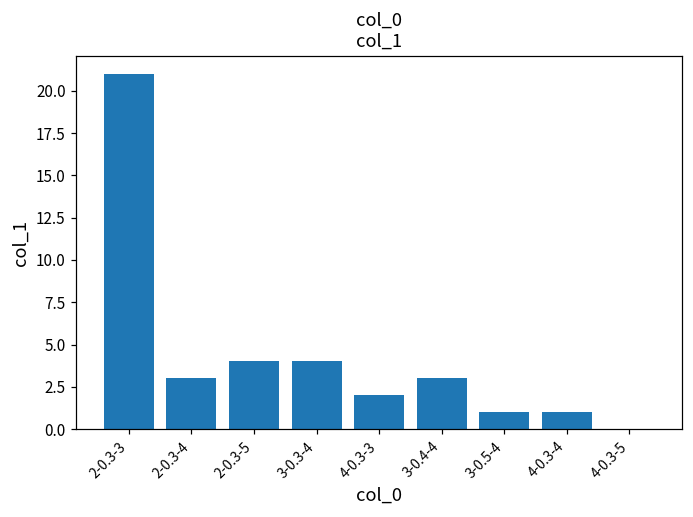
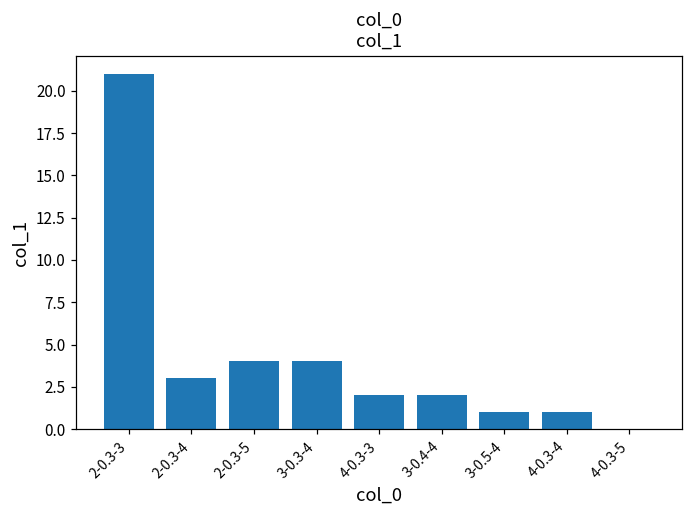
  {
    "2-0.3-3": 21,
    "2-0.3-4": 3,
    "2-0.3-5": 4,
    "3-0.3-4": 4,
    "4-0.3-3": 2,
-   "3-0.4-4": 3,
+   "3-0.4-4": 2,
    "3-0.5-4": 1,
    "4-0.3-4": 1,
    "4-0.3-5": 0
  }
